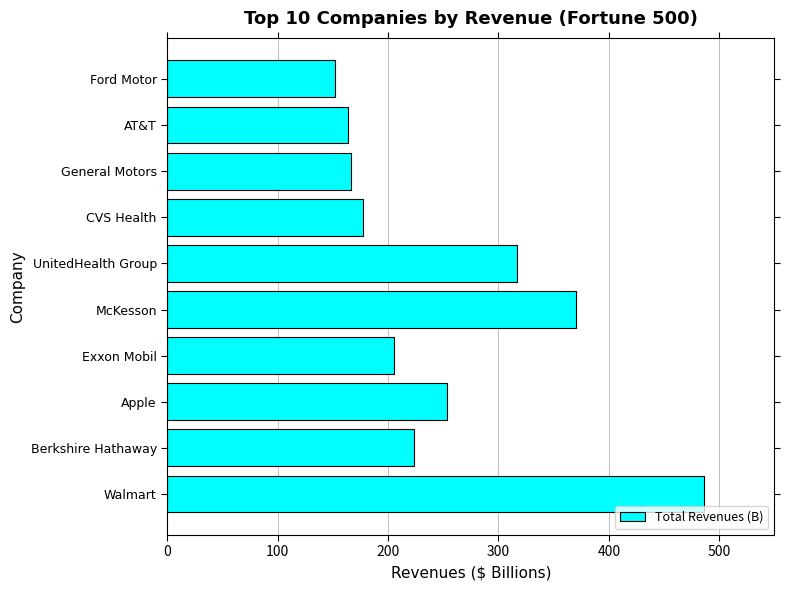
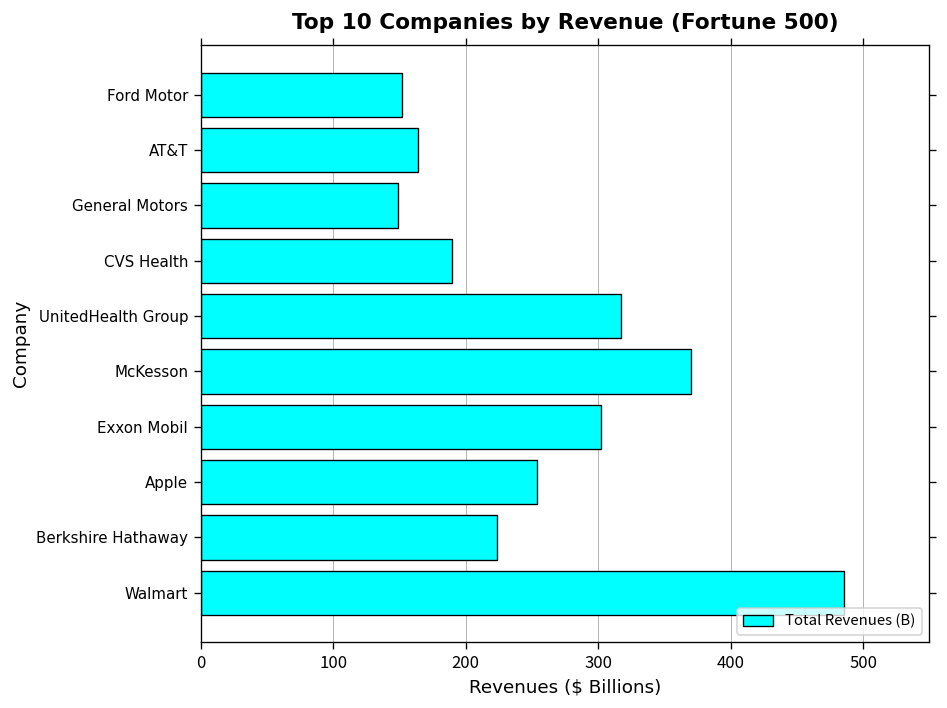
  {
    "Ford Motor": 152,
    "AT&T": 164,
-   "General Motors": 166,
-   "CVS Health": 178,
+   "General Motors": 149,
+   "CVS Health": 190,
    "UnitedHealth Group": 317,
    "McKesson": 370,
-   "Exxon Mobil": 205,
+   "Exxon Mobil": 302,
    "Apple": 254,
    "Berkshire Hathaway": 224,
    "Walmart": 486
  }
